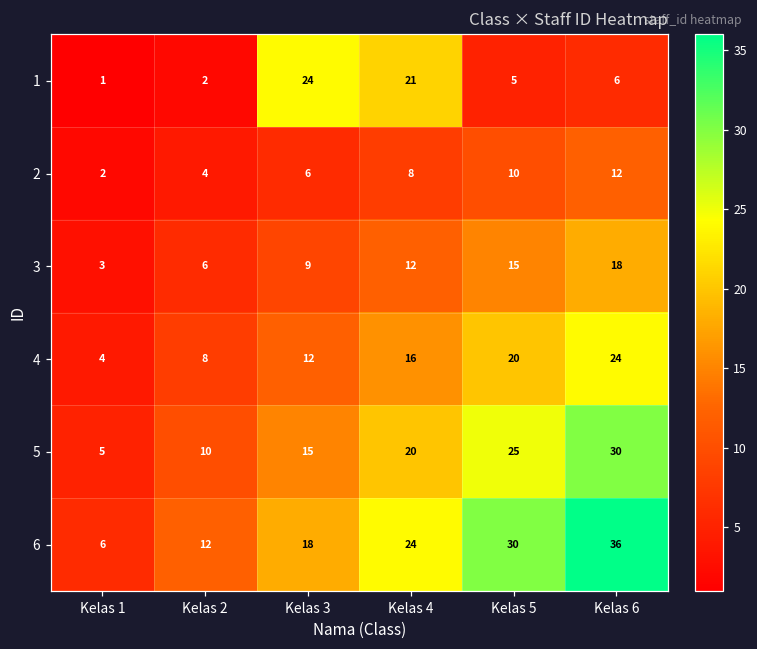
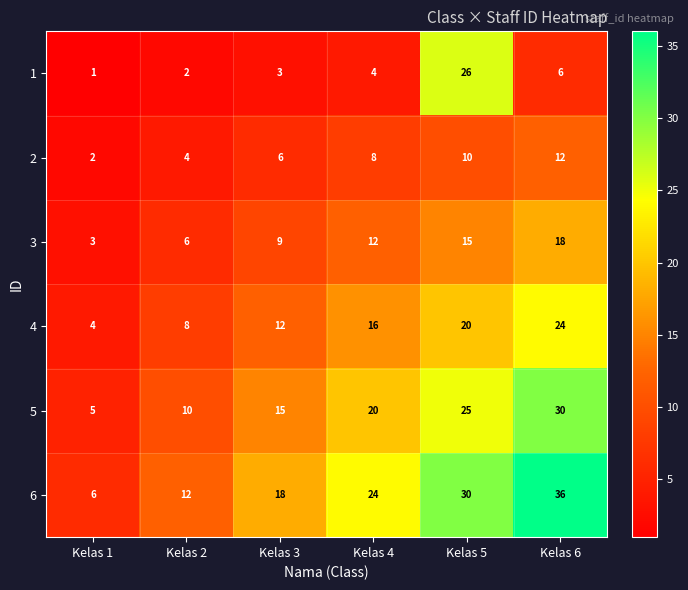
  {
    "1": {
      "Kelas 1": 1,
      "Kelas 2": 2,
-     "Kelas 3": 24,
-     "Kelas 4": 21,
-     "Kelas 5": 5,
+     "Kelas 3": 3,
+     "Kelas 4": 4,
+     "Kelas 5": 26,
      "Kelas 6": 6
    },
    "2": {
      "Kelas 1": 2,
      "Kelas 2": 4,
      "Kelas 3": 6,
      "Kelas 4": 8,
      "Kelas 5": 10,
      "Kelas 6": 12
    },
    "3": {
      "Kelas 1": 3,
      "Kelas 2": 6,
      "Kelas 3": 9,
      "Kelas 4": 12,
      "Kelas 5": 15,
      "Kelas 6": 18
    },
    "4": {
      "Kelas 1": 4,
      "Kelas 2": 8,
      "Kelas 3": 12,
      "Kelas 4": 16,
      "Kelas 5": 20,
      "Kelas 6": 24
    },
    "5": {
      "Kelas 1": 5,
      "Kelas 2": 10,
      "Kelas 3": 15,
      "Kelas 4": 20,
      "Kelas 5": 25,
      "Kelas 6": 30
    },
    "6": {
      "Kelas 1": 6,
      "Kelas 2": 12,
      "Kelas 3": 18,
      "Kelas 4": 24,
      "Kelas 5": 30,
      "Kelas 6": 36
    }
  }
